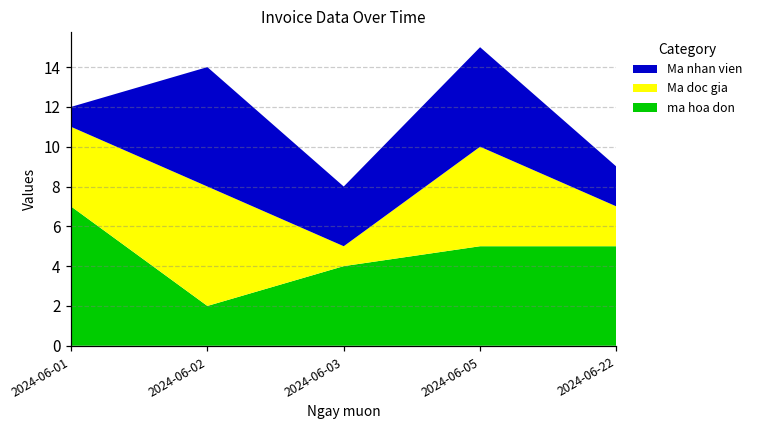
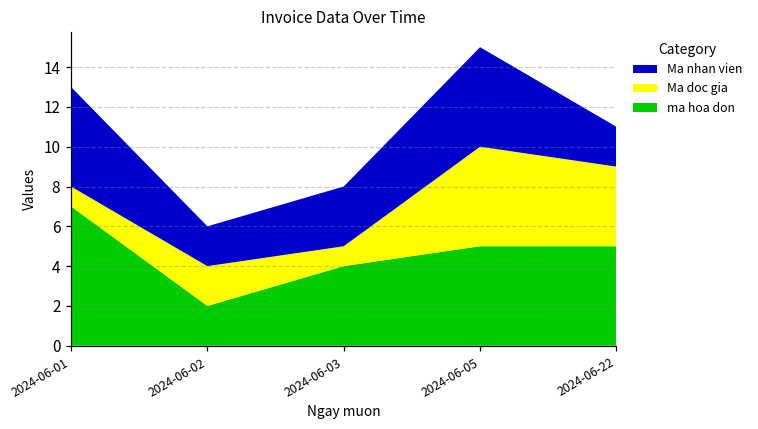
  {
    "Ma doc gia": {
-     "2024-06-01": 4,
-     "2024-06-02": 6,
-     "2024-06-22": 2
+     "2024-06-01": 1,
+     "2024-06-02": 2,
+     "2024-06-22": 4
    },
    "Ma nhan vien": {
-     "2024-06-01": 1,
-     "2024-06-02": 6,
+     "2024-06-01": 5,
+     "2024-06-02": 2,
      "2024-06-03": 3,
      "2024-06-05": 5,
      "2024-06-22": 2
    }
  }
